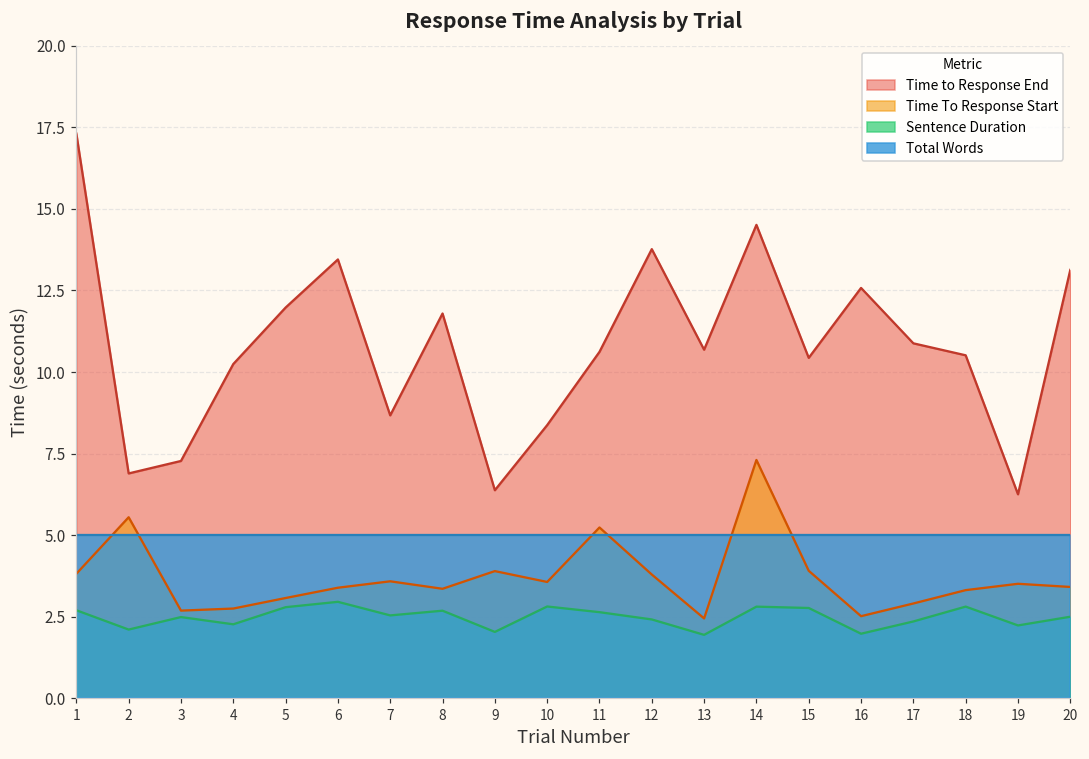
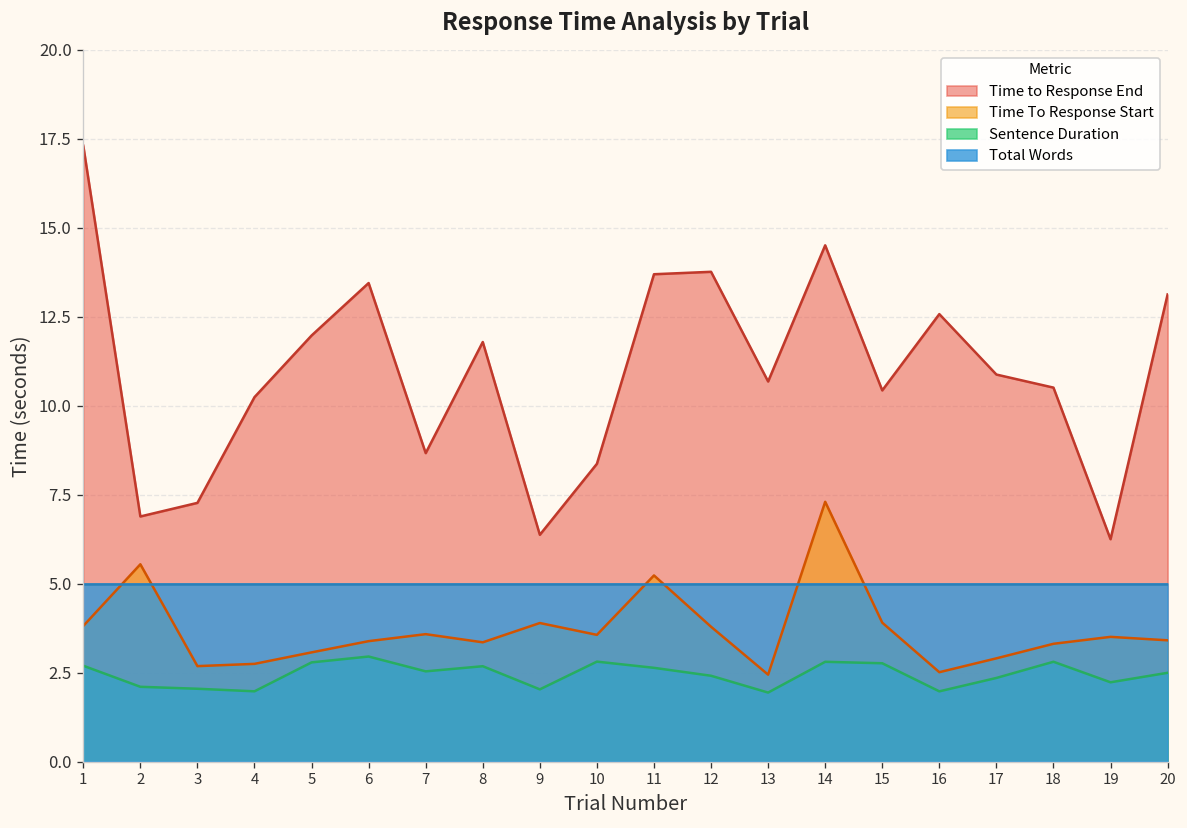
  {
    "Time to Response End": {
      "1": 17.3,
      "2": 6.9,
      "3": 7.3,
      "4": 10.2,
      "5": 12.0,
      "6": 13.5,
      "7": 8.7,
      "8": 11.8,
      "9": 6.4,
      "10": 8.4,
-     "11": 10.6,
+     "11": 13.7,
      "12": 13.8,
      "13": 10.7,
      "14": 14.5,
      "15": 10.4,
      "16": 12.6,
      "17": 10.9,
      "18": 10.5,
      "19": 6.3,
      "20": 13.1
    },
    "Time To Response Start": {
      "1": 3.8,
      "2": 5.5,
      "3": 2.7,
      "4": 2.7,
      "5": 3.1,
      "6": 3.4,
      "7": 3.6,
      "8": 3.4,
      "9": 3.9,
      "10": 3.6,
      "11": 5.2,
      "12": 3.8,
      "13": 2.4,
      "14": 7.3,
      "15": 3.9,
      "16": 2.5,
      "17": 2.9,
      "18": 3.3,
      "19": 3.5,
      "20": 3.4
    },
    "Sentence Duration": {
      "1": 2.7,
      "2": 2.1,
-     "3": 2.5,
-     "4": 2.3,
+     "3": 2.0,
+     "4": 2.0,
      "5": 2.8,
      "6": 3.0,
      "7": 2.5,
      "8": 2.7,
      "9": 2.0,
      "10": 2.8,
      "11": 2.6,
      "12": 2.4,
      "13": 1.9,
      "14": 2.8,
      "15": 2.8,
      "16": 2.0,
      "17": 2.4,
      "18": 2.8,
      "19": 2.2,
      "20": 2.5
    },
    "Total Words": {
      "1": 5.0,
      "2": 5.0,
      "3": 5.0,
      "4": 5.0,
      "5": 5.0,
      "6": 5.0,
      "7": 5.0,
      "8": 5.0,
      "9": 5.0,
      "10": 5.0,
      "11": 5.0,
      "12": 5.0,
      "13": 5.0,
      "14": 5.0,
      "15": 5.0,
      "16": 5.0,
      "17": 5.0,
      "18": 5.0,
      "19": 5.0,
      "20": 5.0
    }
  }
